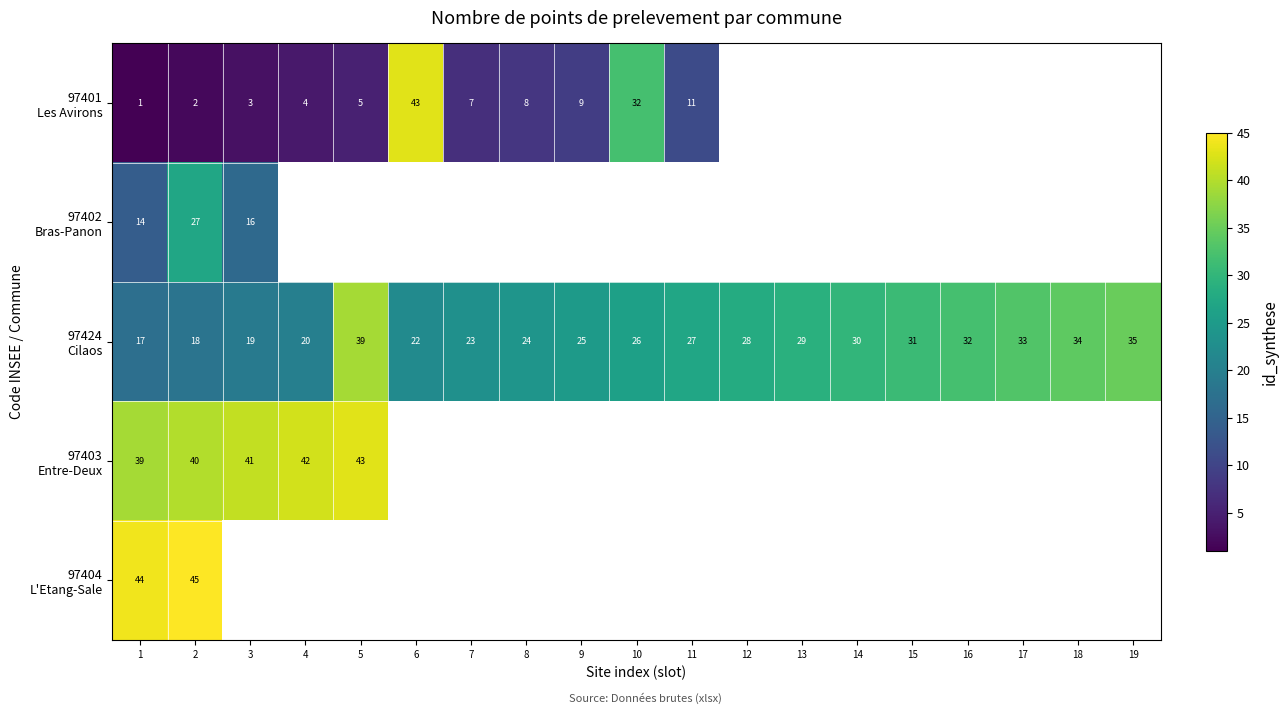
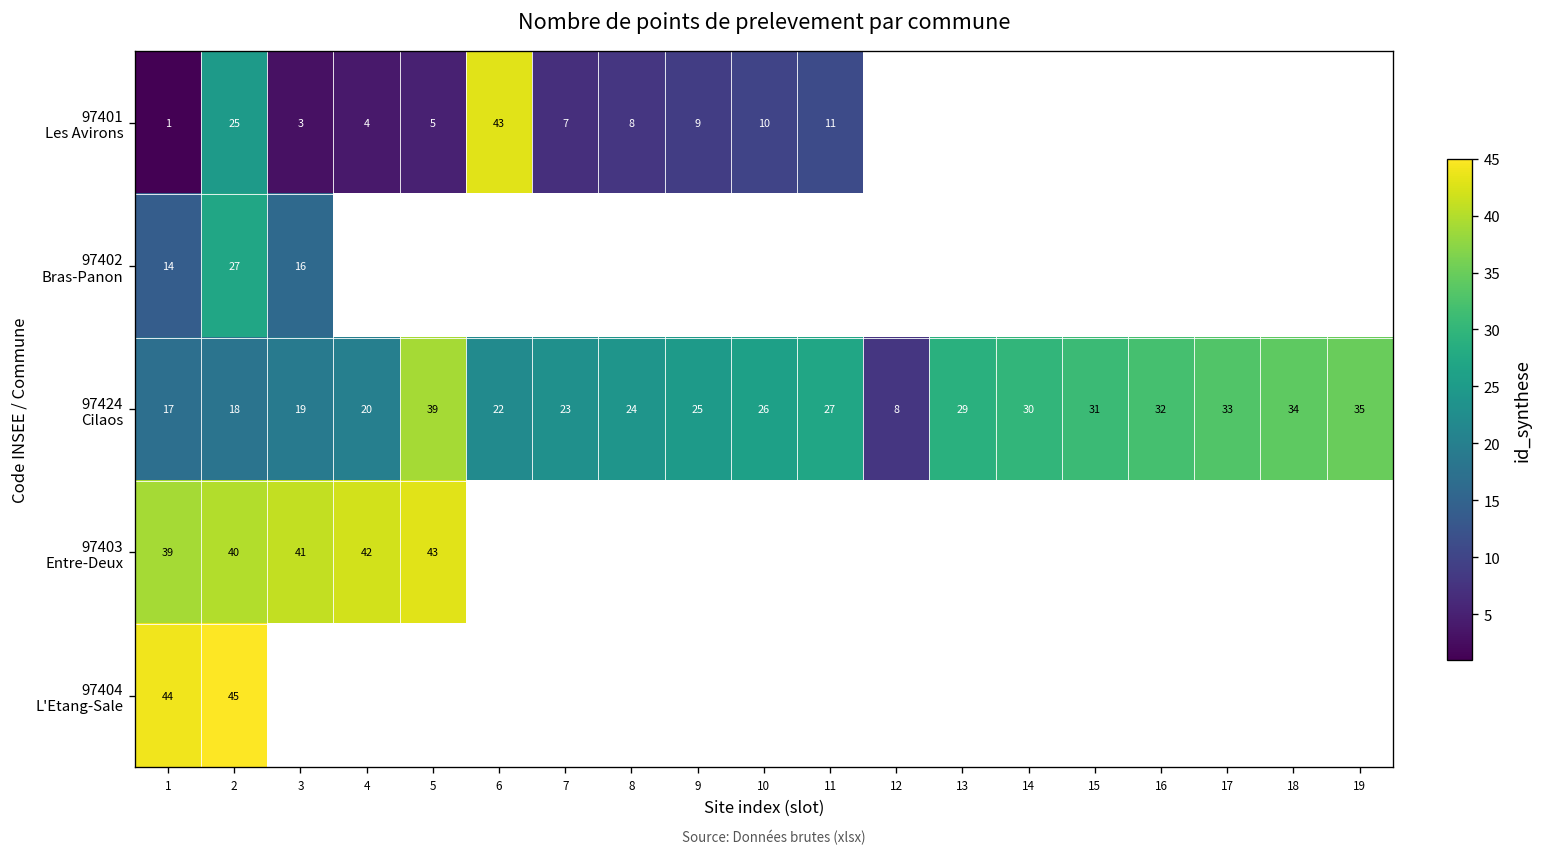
  {
    "97401 Les Avirons": {
      "1": 1,
-     "2": 2,
+     "2": 25,
      "3": 3,
      "4": 4,
      "5": 5,
      "6": 43,
      "7": 7,
      "8": 8,
      "9": 9,
-     "10": 32,
+     "10": 10,
      "11": 11
    },
    "97402 Bras-Panon": {
      "1": 14,
      "2": 27,
      "3": 16
    },
    "97424 Cilaos": {
      "1": 17,
      "2": 18,
      "3": 19,
      "4": 20,
      "5": 39,
      "6": 22,
      "7": 23,
      "8": 24,
      "9": 25,
      "10": 26,
      "11": 27,
-     "12": 28,
+     "12": 8,
      "13": 29,
      "14": 30,
      "15": 31,
      "16": 32,
      "17": 33,
      "18": 34,
      "19": 35
    },
    "97403 Entre-Deux": {
      "1": 39,
      "2": 40,
      "3": 41,
      "4": 42,
      "5": 43
    },
    "97404 L'Etang-Sale": {
      "1": 44,
      "2": 45
    }
  }
